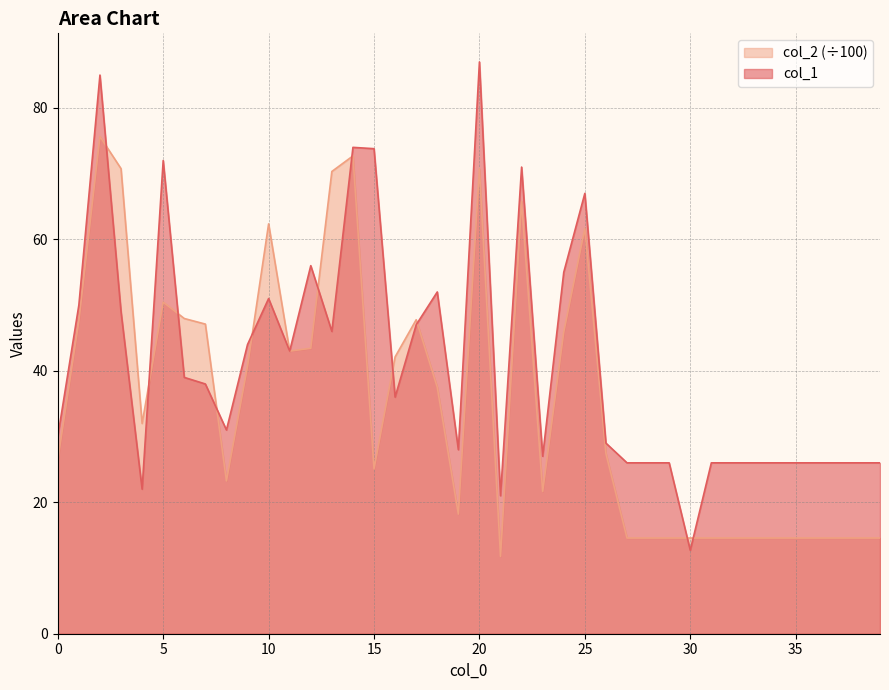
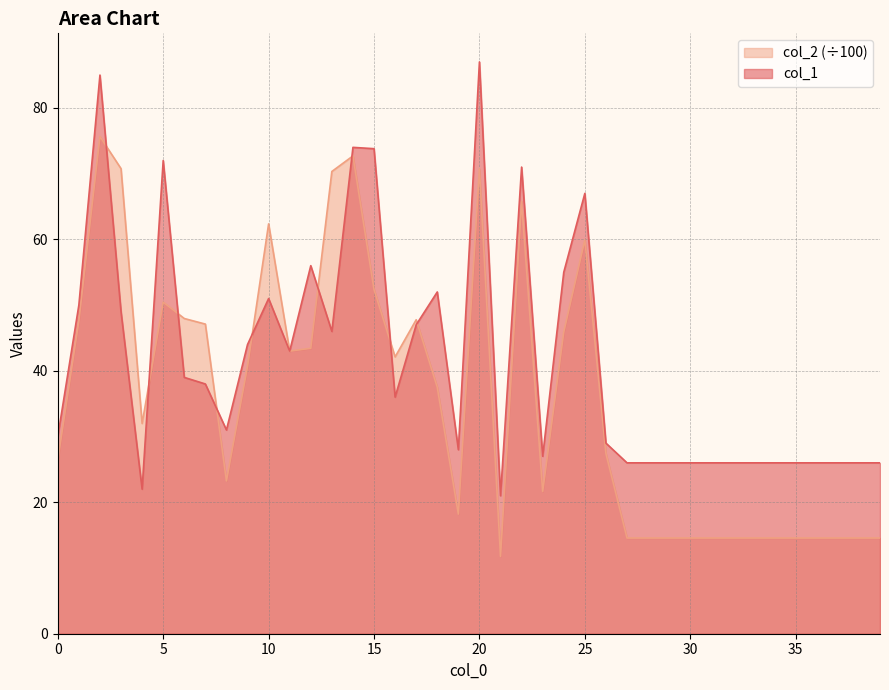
  {
    "col_2 (÷100)": {
      "0": 26,
      "5": 50,
      "10": 62,
-     "15": 25,
+     "15": 52,
      "20": 71,
-     "25": 62,
+     "25": 60,
      "30": 15,
      "35": 15
    },
    "col_1": {
      "0": 30,
      "5": 72,
      "10": 51,
      "15": 74,
      "20": 87,
      "25": 67,
-     "30": 13,
+     "30": 26,
      "35": 26
    }
  }
